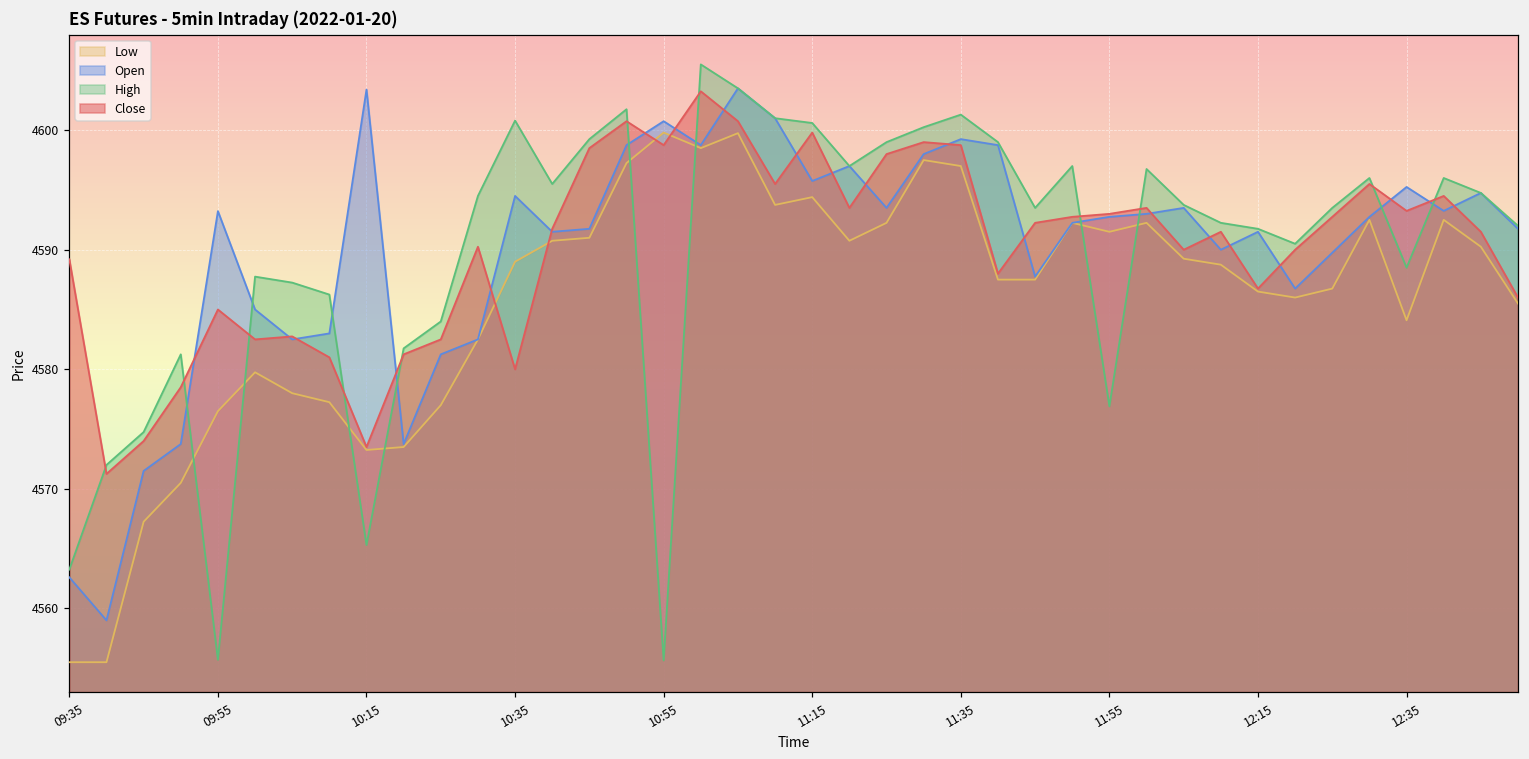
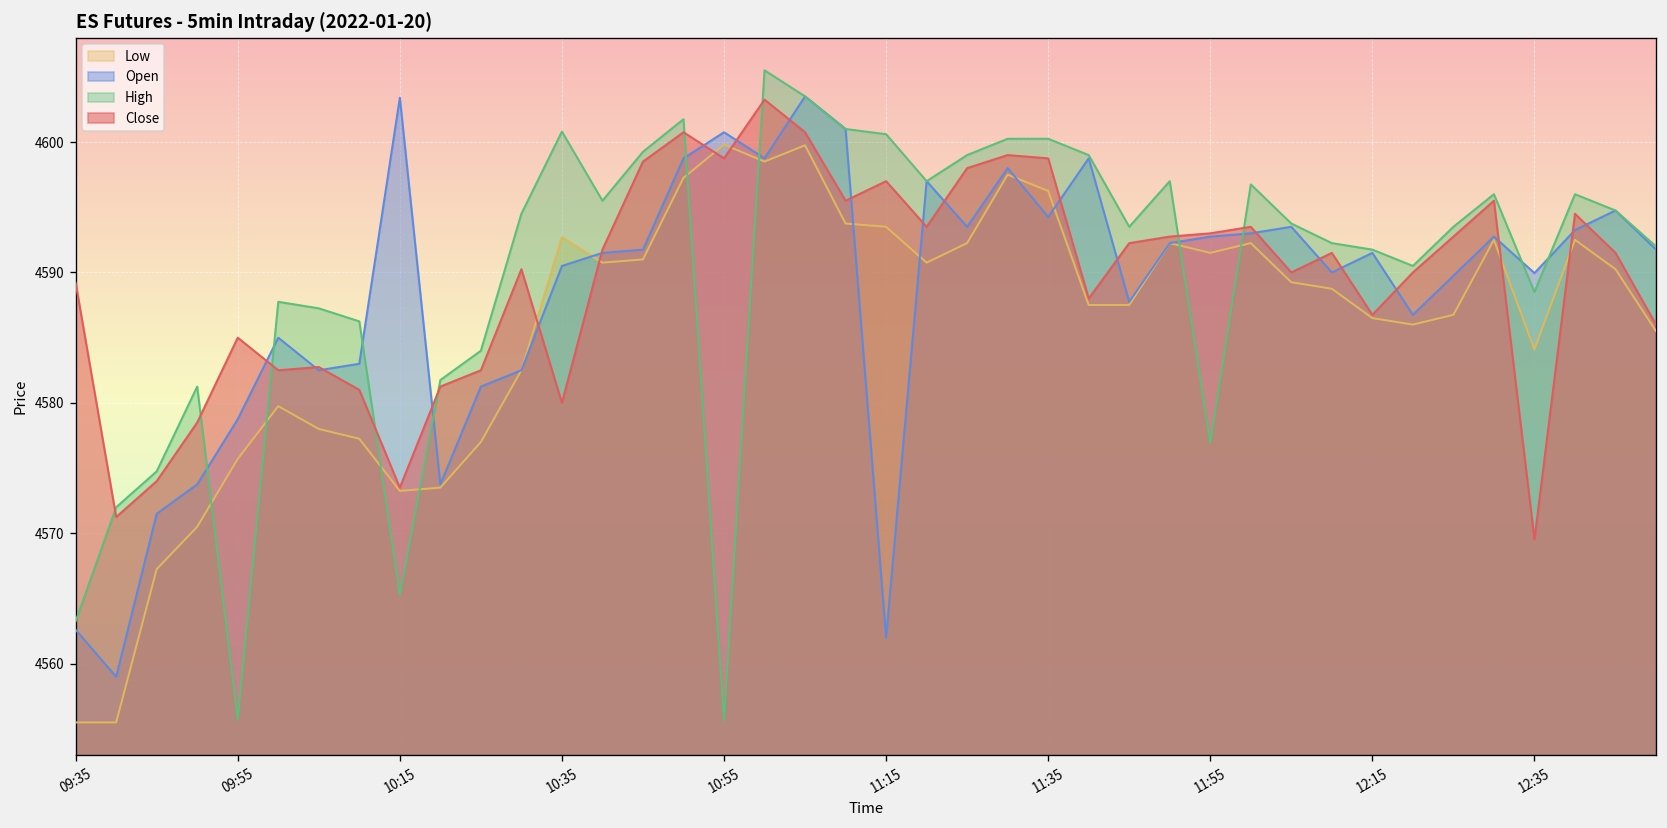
  {
    "Low": {
      "09:35": 4555.5,
-     "09:55": 4576.5,
+     "09:55": 4575.7,
      "10:15": 4573.3,
-     "10:35": 4589.0,
+     "10:35": 4592.7,
      "10:55": 4599.8,
-     "11:15": 4594.4,
-     "11:35": 4597.0,
+     "11:15": 4593.5,
+     "11:35": 4596.3,
      "11:55": 4591.5,
      "12:15": 4586.5,
      "12:35": 4584.1
    },
    "Open": {
      "09:35": 4562.6,
-     "09:55": 4593.2,
+     "09:55": 4578.8,
      "10:15": 4603.4,
-     "10:35": 4594.5,
+     "10:35": 4590.5,
      "10:55": 4600.8,
-     "11:15": 4595.8,
-     "11:35": 4599.3,
+     "11:15": 4562.0,
+     "11:35": 4594.3,
      "11:55": 4592.8,
      "12:15": 4591.5,
-     "12:35": 4595.3
+     "12:35": 4590.0
    },
    "High": {
      "09:35": 4563.3,
      "09:55": 4555.7,
      "10:15": 4565.3,
      "10:35": 4600.8,
      "10:55": 4555.7,
      "11:15": 4600.6,
-     "11:35": 4601.3,
+     "11:35": 4600.3,
      "11:55": 4576.9,
      "12:15": 4591.8,
      "12:35": 4588.5
    },
    "Close": {
      "09:35": 4589.2,
      "09:55": 4585.0,
      "10:15": 4573.5,
      "10:35": 4580.0,
      "10:55": 4598.8,
-     "11:15": 4599.8,
+     "11:15": 4597.0,
      "11:35": 4598.8,
      "11:55": 4593.0,
      "12:15": 4586.8,
-     "12:35": 4593.3
+     "12:35": 4569.5
    }
  }
